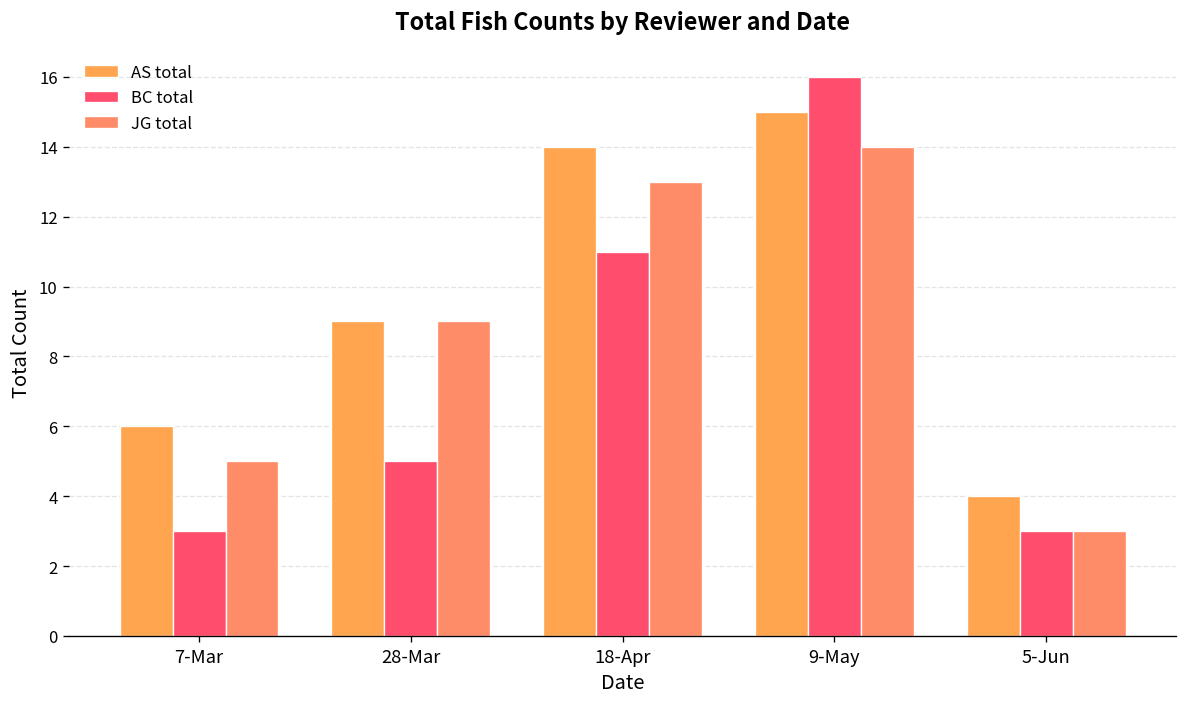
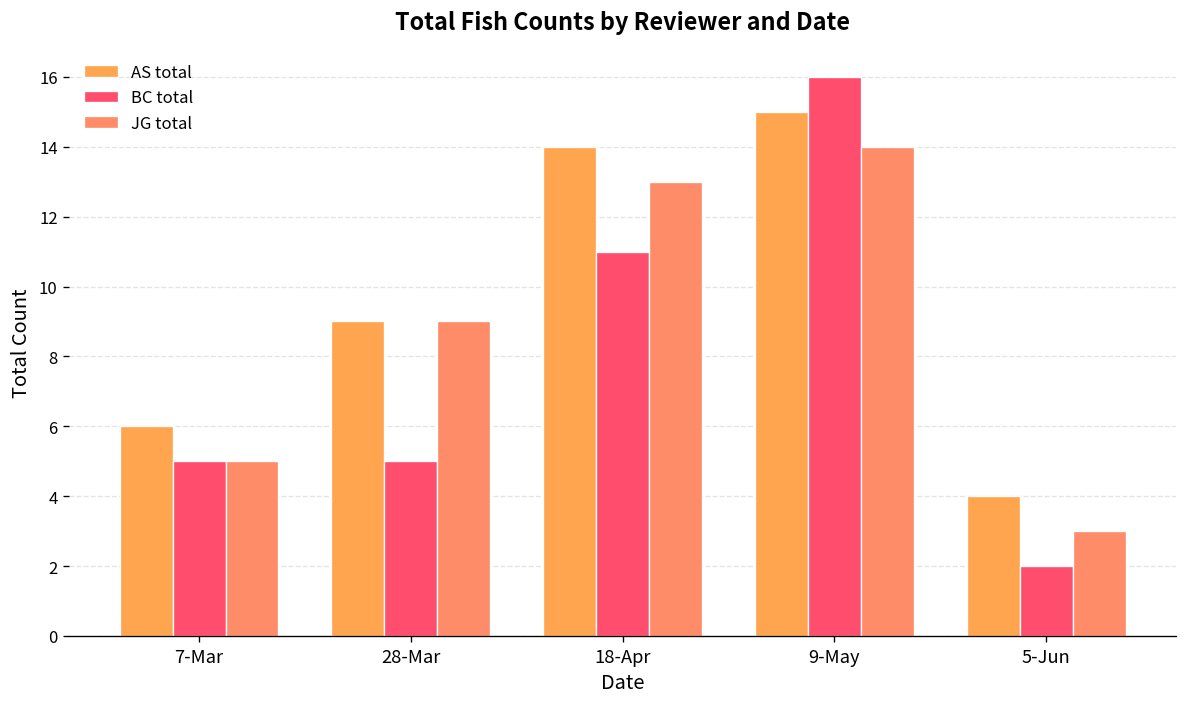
  {
    "BC total": {
-     "7-Mar": 3,
+     "7-Mar": 5,
      "28-Mar": 5,
      "18-Apr": 11,
      "9-May": 16,
-     "5-Jun": 3
+     "5-Jun": 2
    }
  }
